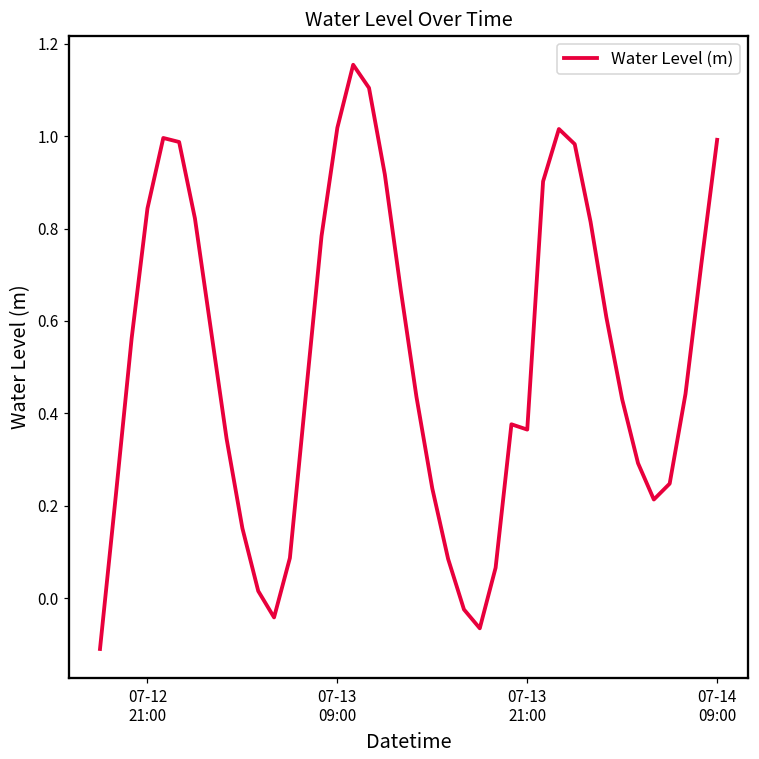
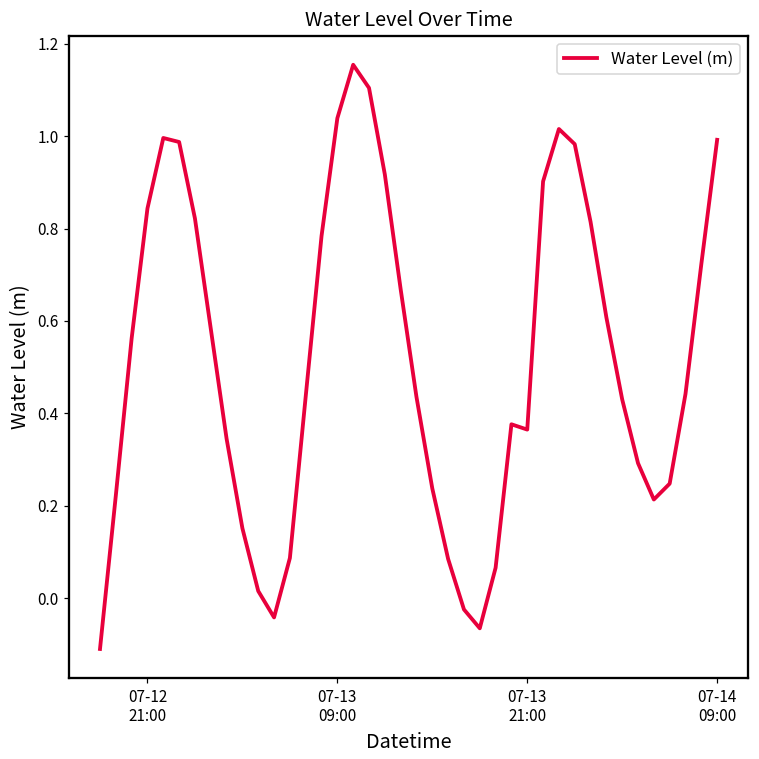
  {
    "07-12 21:00": 0.84,
-   "07-13 09:00": 1.02,
+   "07-13 09:00": 1.04,
    "07-13 21:00": 0.37,
    "07-14 09:00": 0.99
  }
